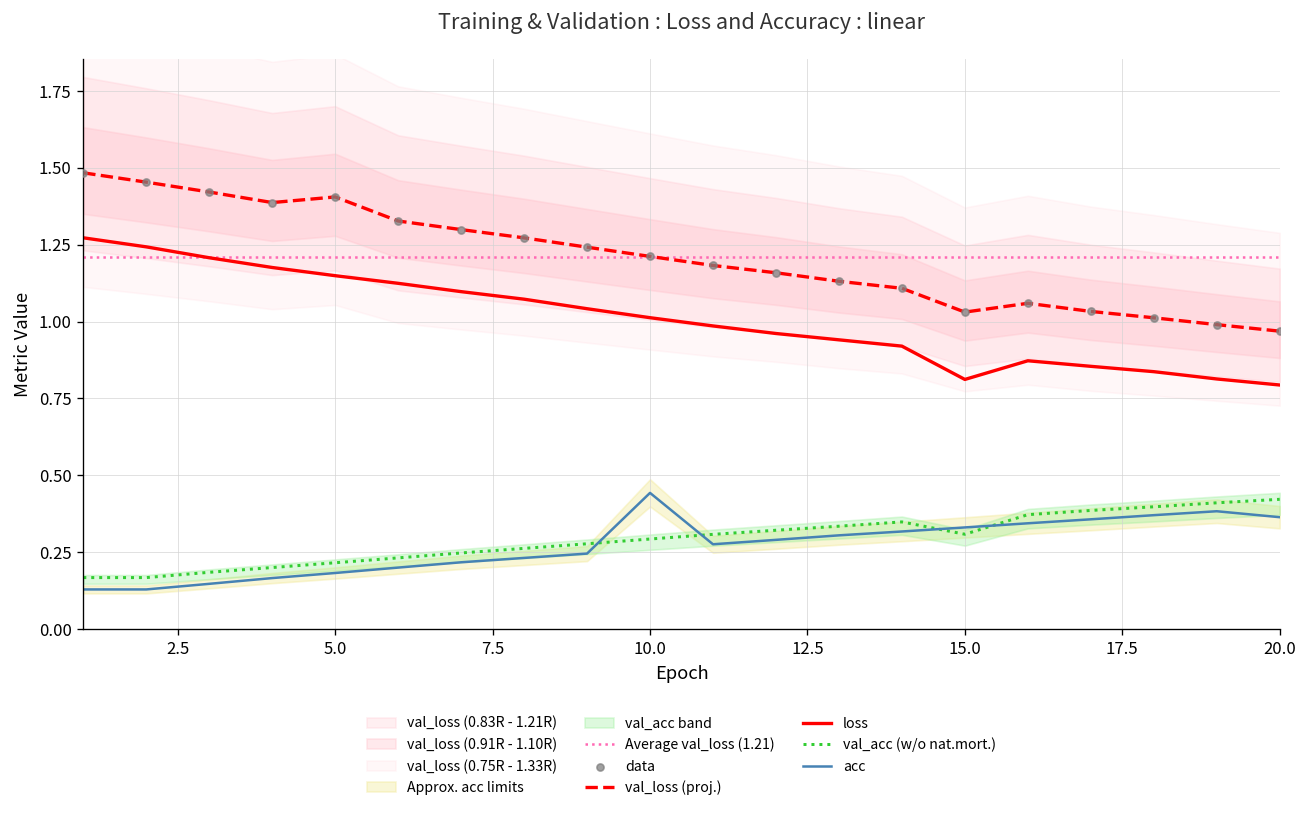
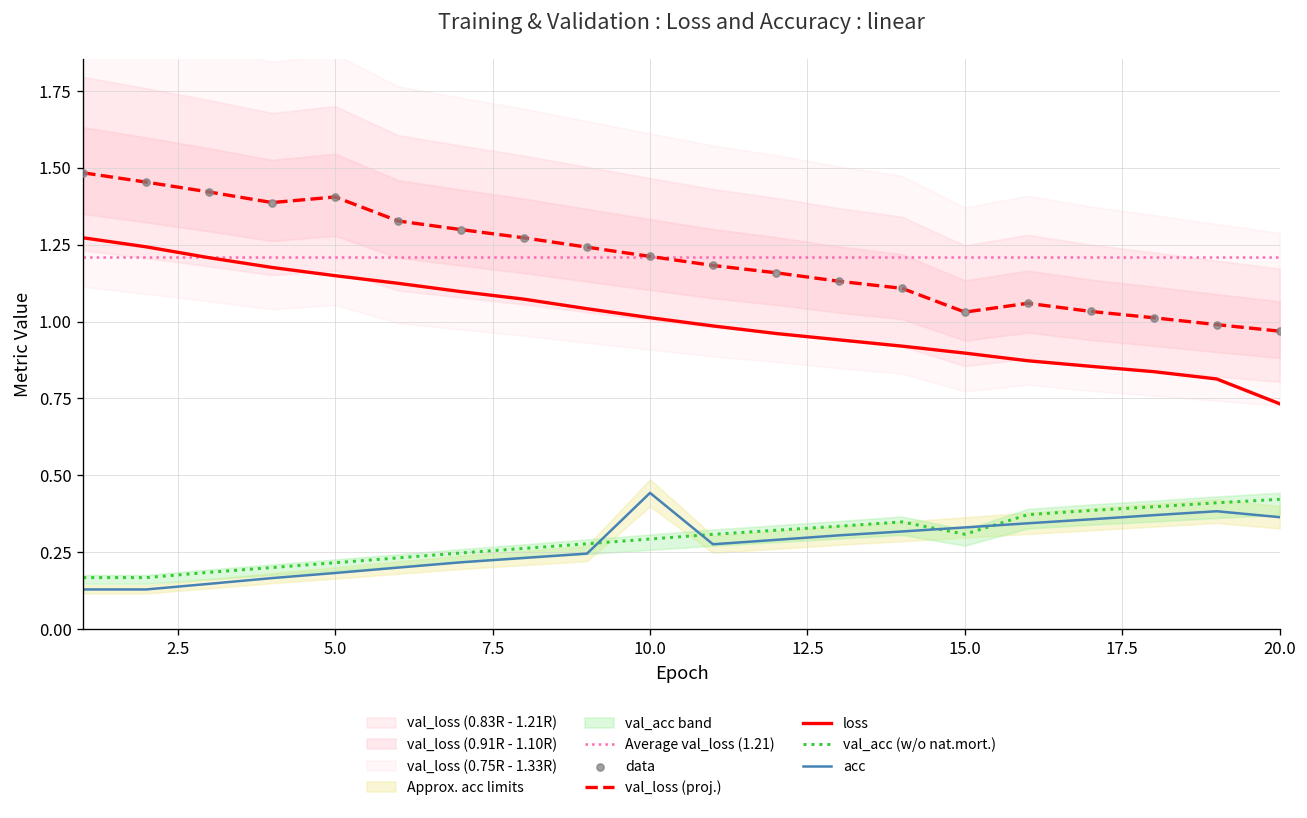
  {
    "data": {
      "5.0": 1.41,
      "10.0": 1.21,
      "15.0": 1.03,
      "20.0": 0.97
    },
    "loss": {
      "5.0": 1.15,
      "10.0": 1.01,
-     "15.0": 0.81,
-     "20.0": 0.79
+     "15.0": 0.90,
+     "20.0": 0.73
    },
    "val_acc (w/o nat.mort.)": {
      "5.0": 0.22,
      "10.0": 0.29,
      "15.0": 0.31,
      "20.0": 0.42
    },
    "acc": {
      "5.0": 0.18,
      "10.0": 0.44,
      "20.0": 0.36
    }
  }
